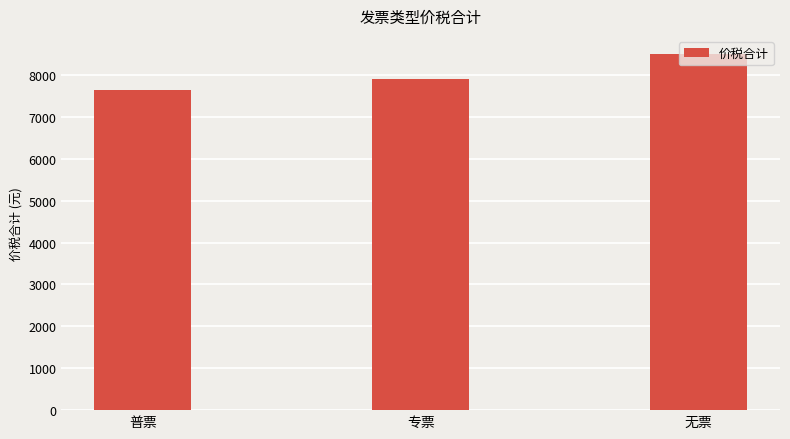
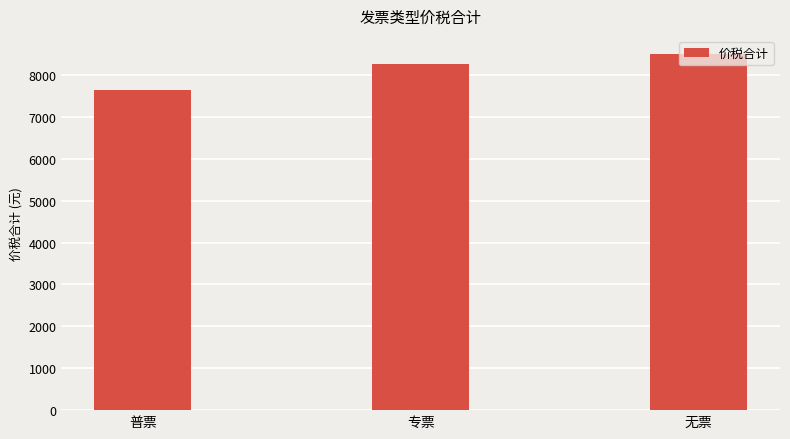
  {
    "普票": 7600,
-   "专票": 7900
+   "专票": 8300
  }
